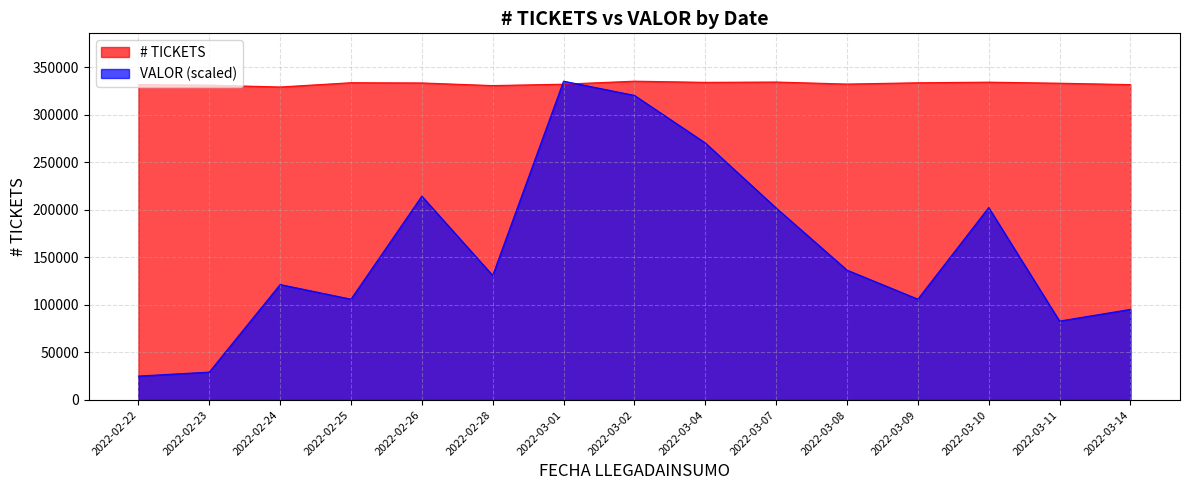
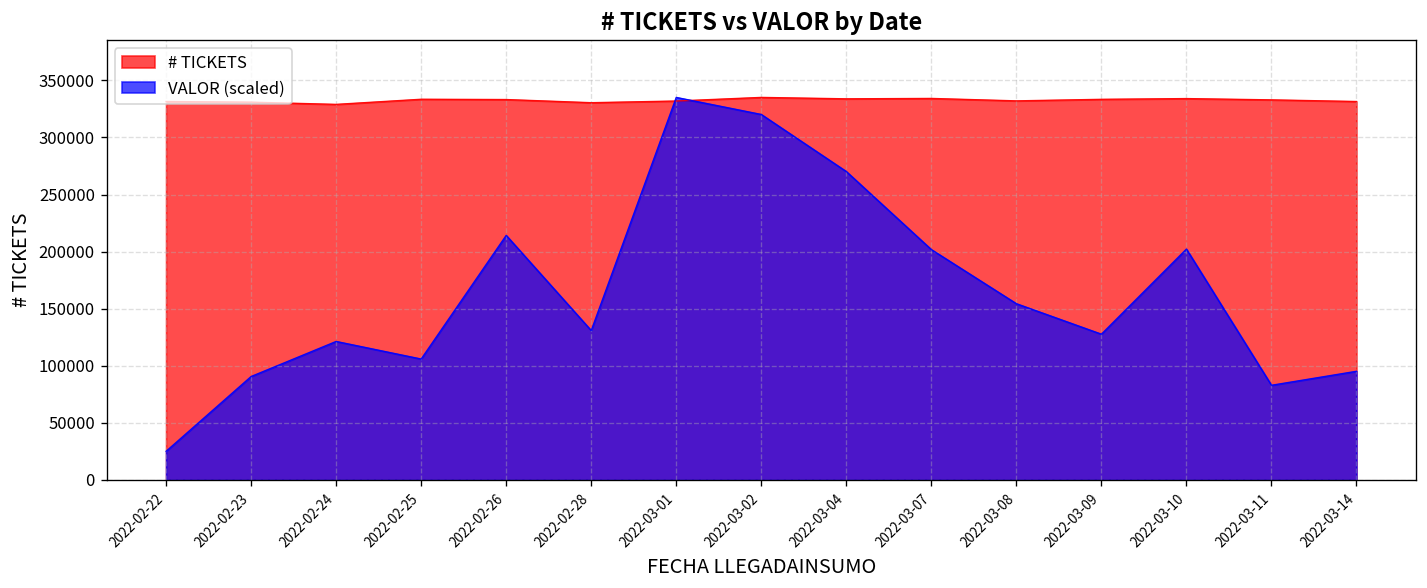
  {
    "# TICKETS": {
      "2022-02-24": 330000,
      "2022-02-25": 330000,
      "2022-02-26": 330000,
      "2022-02-28": 330000,
      "2022-03-01": 330000,
      "2022-03-02": 340000,
      "2022-03-04": 330000,
      "2022-03-07": 330000,
      "2022-03-08": 330000,
      "2022-03-09": 330000,
      "2022-03-10": 330000,
      "2022-03-11": 330000,
      "2022-03-14": 330000
    },
    "VALOR (scaled)": {
      "2022-02-22": 30000,
-     "2022-02-23": 30000,
+     "2022-02-23": 90000,
      "2022-02-24": 120000,
      "2022-02-25": 110000,
      "2022-02-26": 210000,
      "2022-02-28": 130000,
      "2022-03-01": 340000,
      "2022-03-02": 320000,
      "2022-03-04": 270000,
      "2022-03-07": 200000,
-     "2022-03-08": 140000,
-     "2022-03-09": 110000,
+     "2022-03-08": 150000,
+     "2022-03-09": 130000,
      "2022-03-10": 200000,
      "2022-03-11": 80000,
      "2022-03-14": 100000
    }
  }
